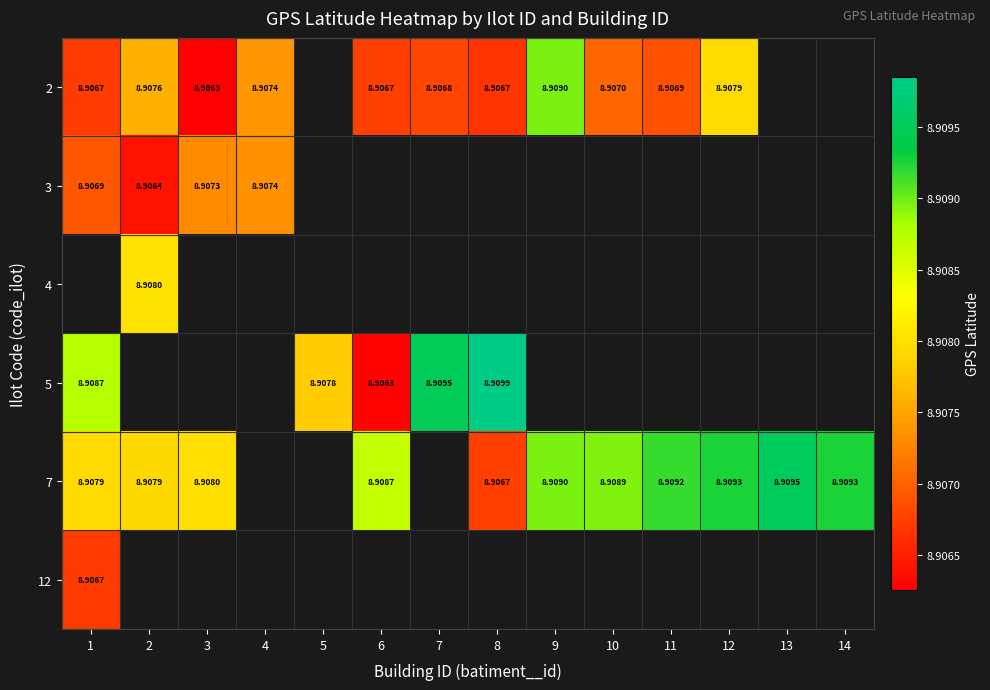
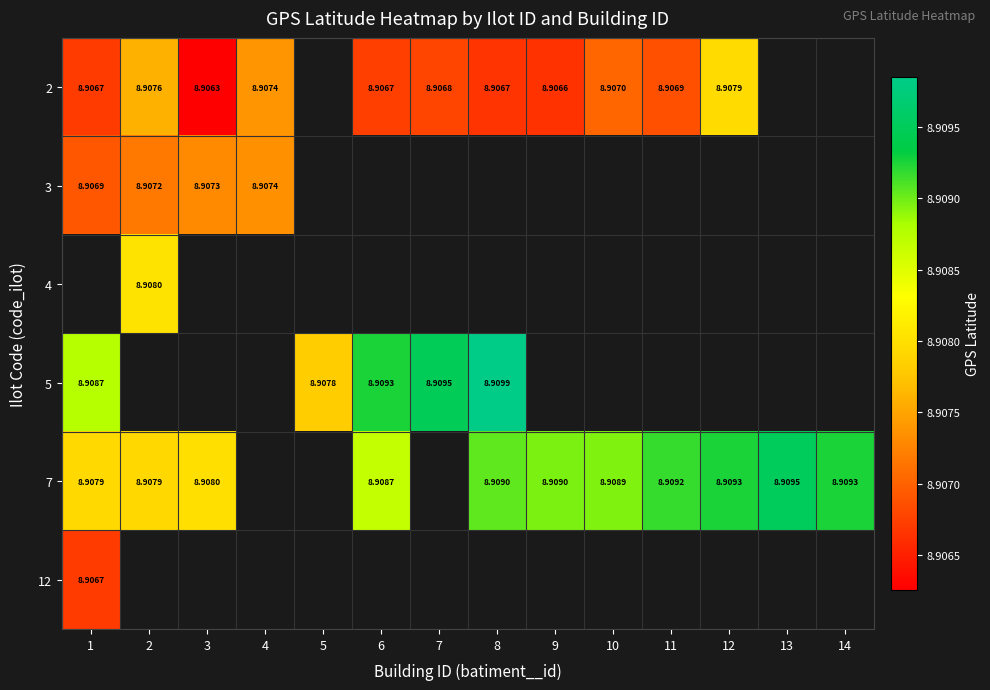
  {
    "2": {
      "1": 8.9067,
      "2": 8.9076,
      "3": 8.9063,
      "4": 8.9074,
      "6": 8.9067,
      "7": 8.9068,
      "8": 8.9067,
-     "9": 8.9090,
+     "9": 8.9066,
      "10": 8.9070,
      "11": 8.9069,
      "12": 8.9079
    },
    "3": {
      "1": 8.9069,
-     "2": 8.9064,
+     "2": 8.9072,
      "3": 8.9073,
      "4": 8.9074
    },
    "4": {
      "2": 8.9080
    },
    "5": {
      "1": 8.9087,
      "5": 8.9078,
-     "6": 8.9063,
+     "6": 8.9093,
      "7": 8.9095,
      "8": 8.9099
    },
    "7": {
      "1": 8.9079,
      "2": 8.9079,
      "3": 8.9080,
      "6": 8.9087,
-     "8": 8.9067,
+     "8": 8.9090,
      "9": 8.9090,
      "10": 8.9089,
      "11": 8.9092,
      "12": 8.9093,
      "13": 8.9095,
      "14": 8.9093
    },
    "12": {
      "1": 8.9067
    }
  }
